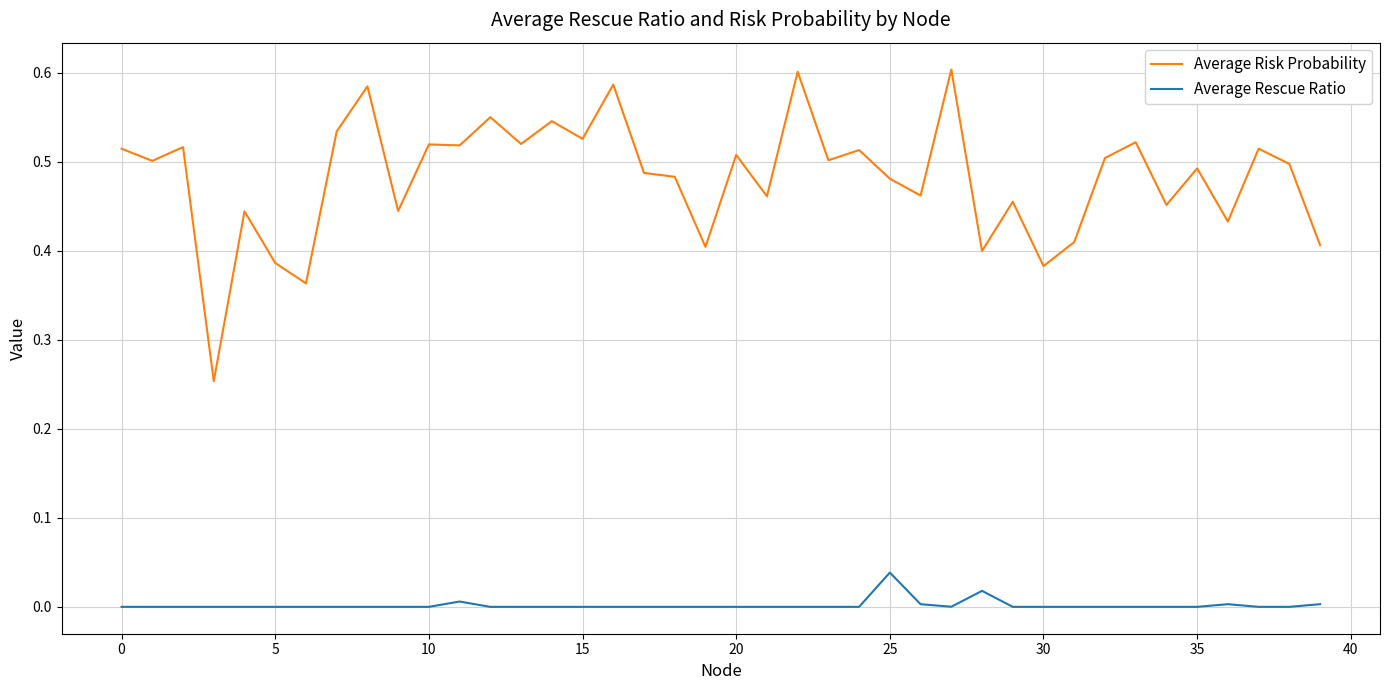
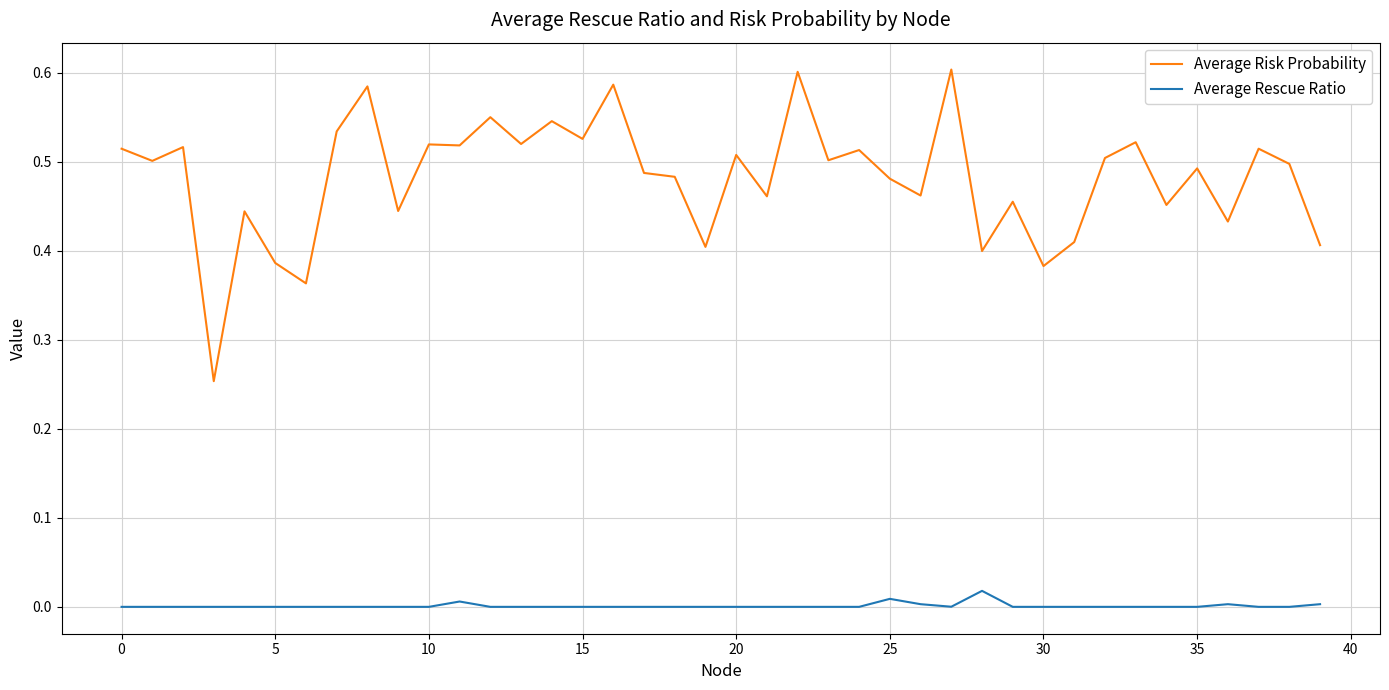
  {
    "Average Risk Probability": {
      "0": 0.51,
      "5": 0.39,
      "10": 0.52,
      "15": 0.53,
      "20": 0.51,
      "25": 0.48,
      "30": 0.38,
      "35": 0.49
    },
    "Average Rescue Ratio": {
      "0": 0.00,
      "5": 0.00,
      "10": 0.00,
      "15": 0.00,
      "20": 0.00,
-     "25": 0.04,
+     "25": 0.01,
      "30": 0.00,
      "35": 0.00
    }
  }
